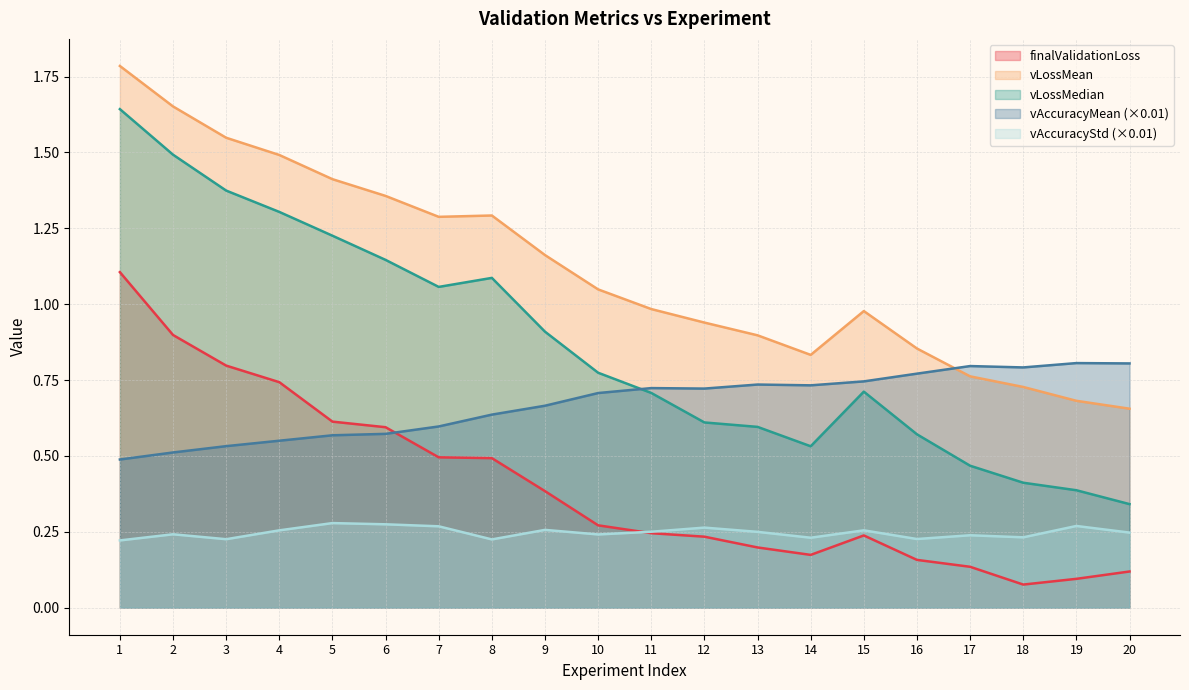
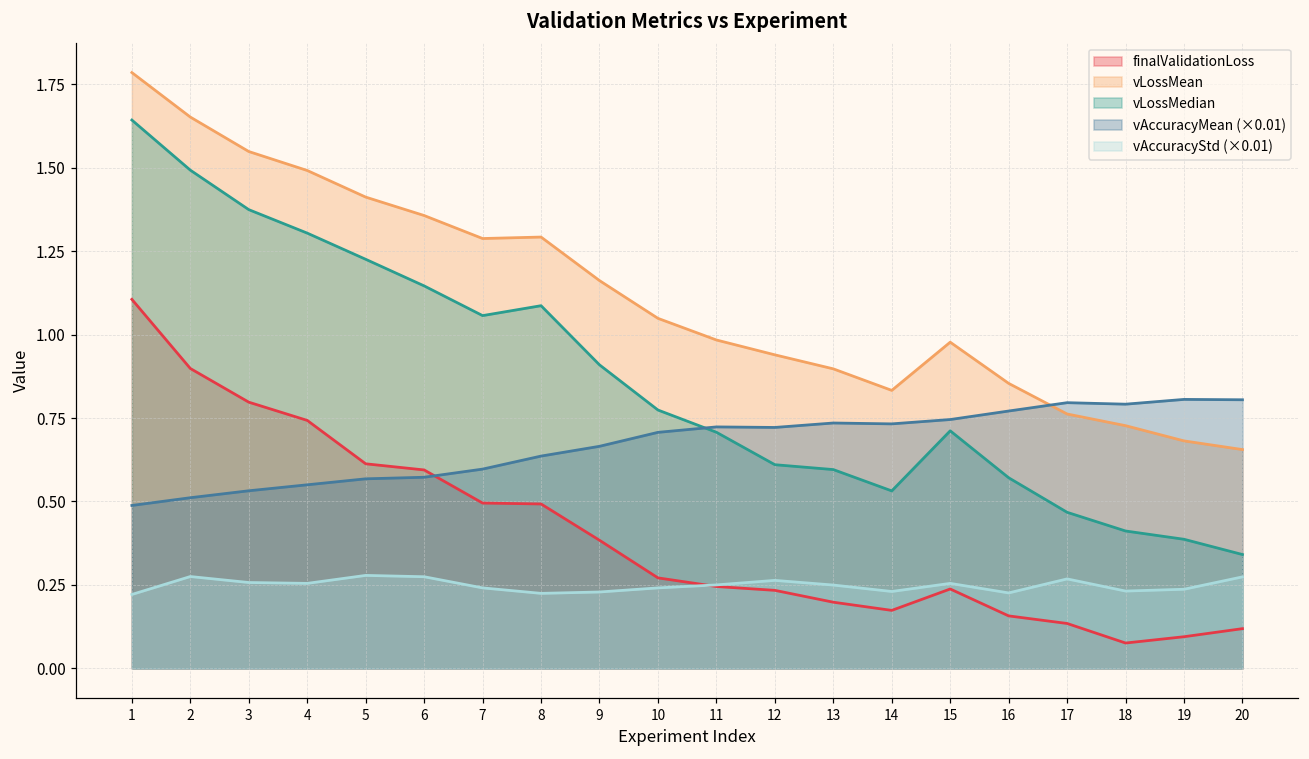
  {
    "vAccuracyStd (×0.01)": {
      "1": 0.22,
-     "2": 0.24,
-     "3": 0.23,
+     "2": 0.28,
+     "3": 0.26,
      "4": 0.25,
      "5": 0.28,
      "6": 0.27,
-     "7": 0.27,
+     "7": 0.24,
      "8": 0.22,
-     "9": 0.26,
+     "9": 0.23,
      "10": 0.24,
      "12": 0.26,
      "13": 0.25,
      "14": 0.23,
      "15": 0.25,
      "16": 0.23,
-     "17": 0.24,
+     "17": 0.27,
      "18": 0.23,
-     "19": 0.27,
-     "20": 0.25
+     "19": 0.24,
+     "20": 0.27
    }
  }
